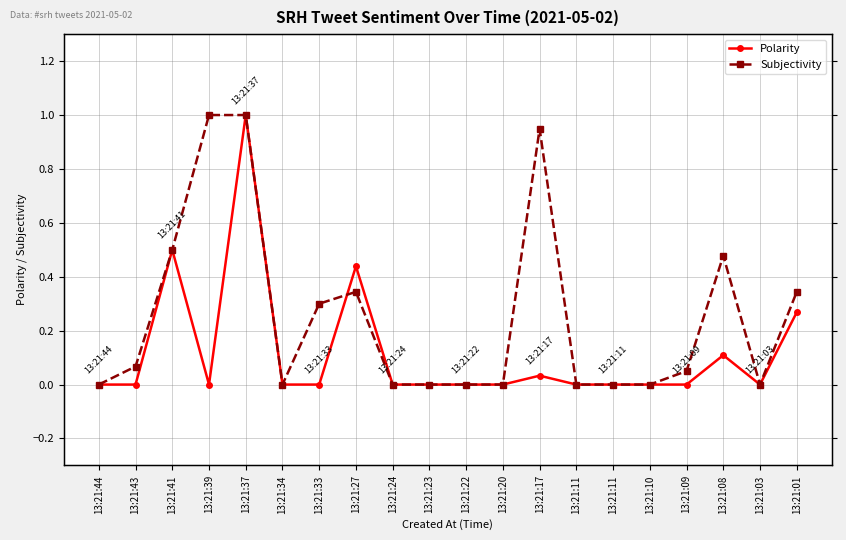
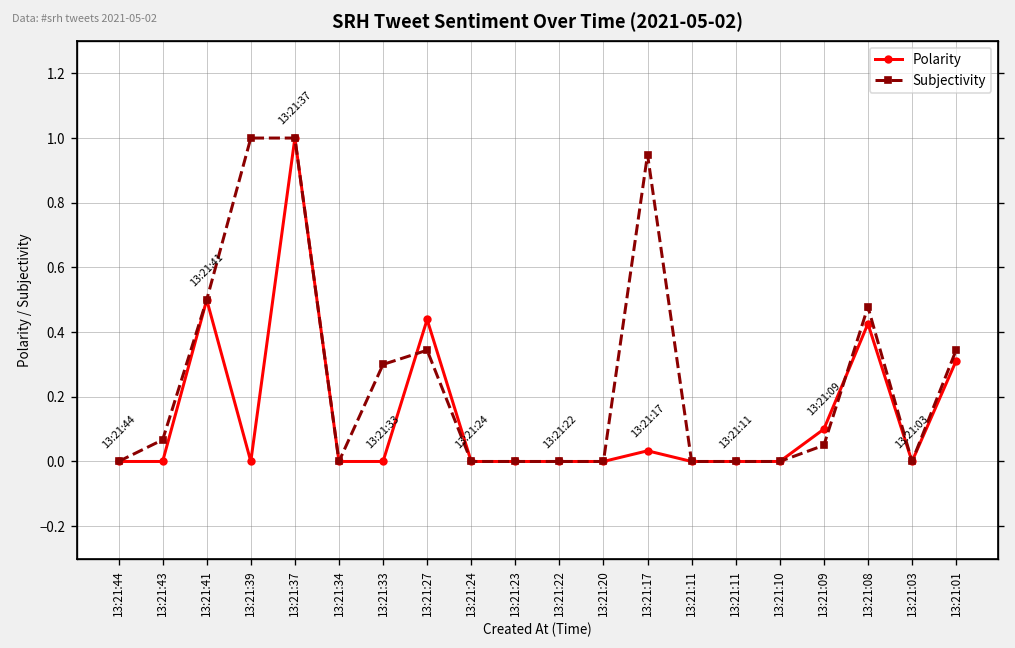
  {
    "Polarity": {
      "13:21:43": 0.00,
      "13:21:39": 0.00,
      "13:21:27": 0.44,
-     "13:21:09": 0.0,
-     "13:21:08": 0.11,
-     "13:21:01": 0.27
+     "13:21:09": 0.1,
+     "13:21:08": 0.43,
+     "13:21:01": 0.31
    },
    "Subjectivity": {
      "13:21:43": 0.07,
      "13:21:39": 1.00,
      "13:21:33": 0.30,
      "13:21:27": 0.34,
      "13:21:17": 0.95,
      "13:21:09": 0.05,
      "13:21:08": 0.48,
      "13:21:01": 0.34
    }
  }
